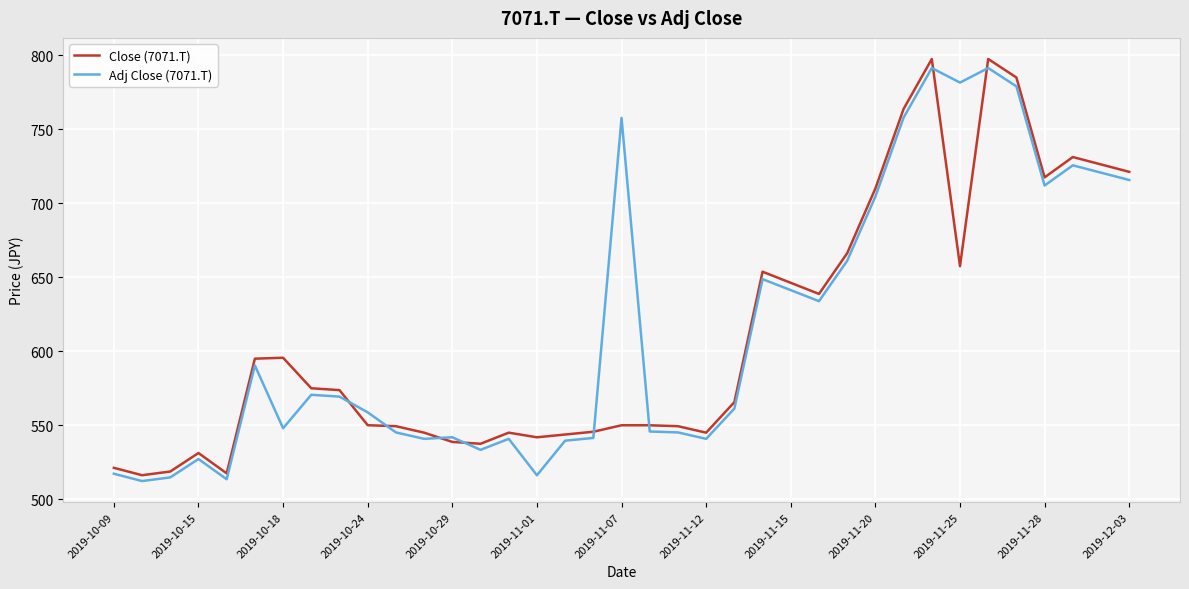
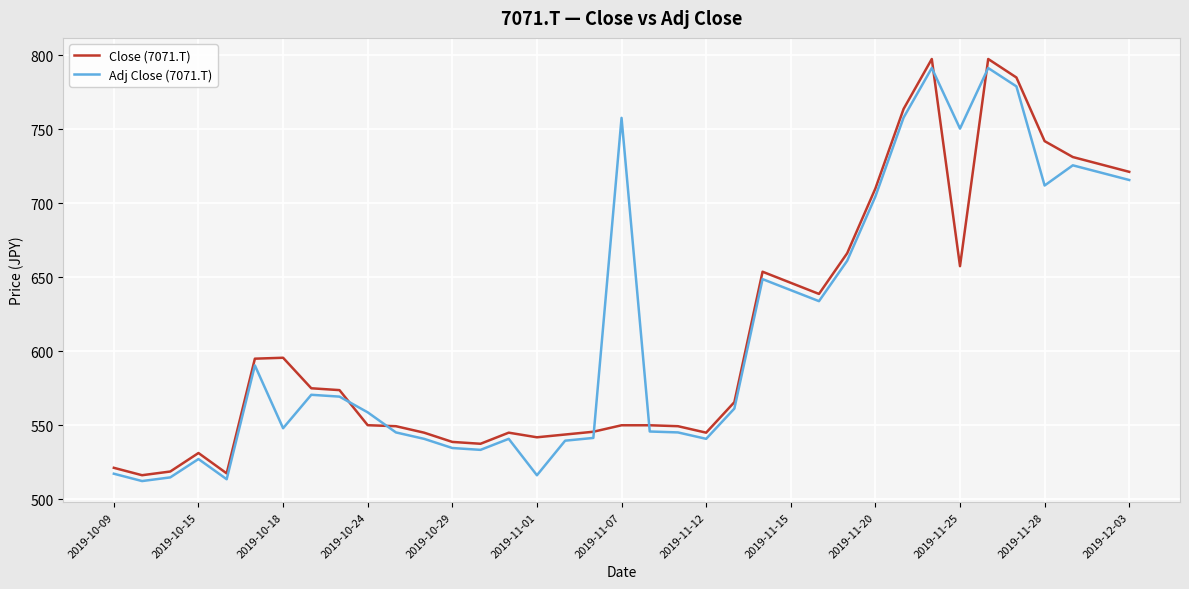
  {
    "Close (7071.T)": {
      "2019-10-09": 521,
      "2019-10-15": 531,
      "2019-10-18": 596,
      "2019-10-24": 550,
      "2019-10-29": 539,
      "2019-11-01": 542,
      "2019-11-07": 550,
      "2019-11-12": 545,
      "2019-11-15": 646,
      "2019-11-20": 710,
      "2019-11-25": 658,
-     "2019-11-28": 718,
+     "2019-11-28": 742,
      "2019-12-03": 721
    },
    "Adj Close (7071.T)": {
      "2019-10-09": 517,
      "2019-10-15": 527,
      "2019-10-18": 548,
      "2019-10-24": 559,
-     "2019-10-29": 542,
+     "2019-10-29": 535,
      "2019-11-01": 516,
      "2019-11-07": 758,
      "2019-11-12": 541,
      "2019-11-15": 641,
      "2019-11-20": 705,
-     "2019-11-25": 782,
+     "2019-11-25": 750,
      "2019-11-28": 712,
      "2019-12-03": 716
    }
  }
